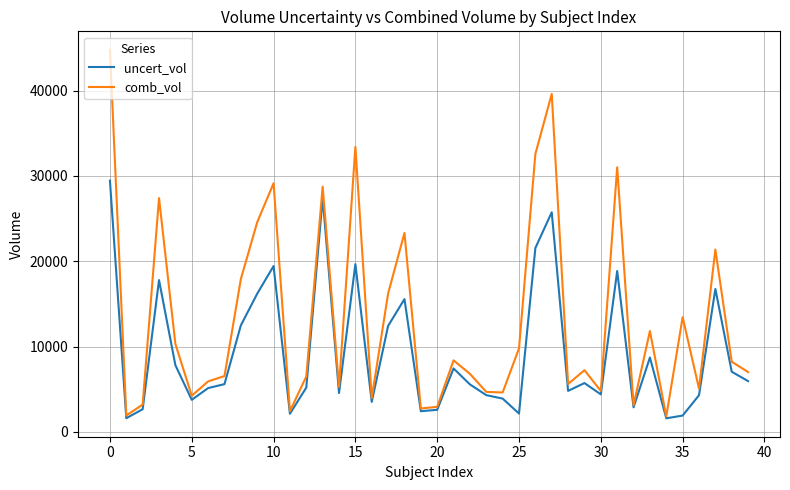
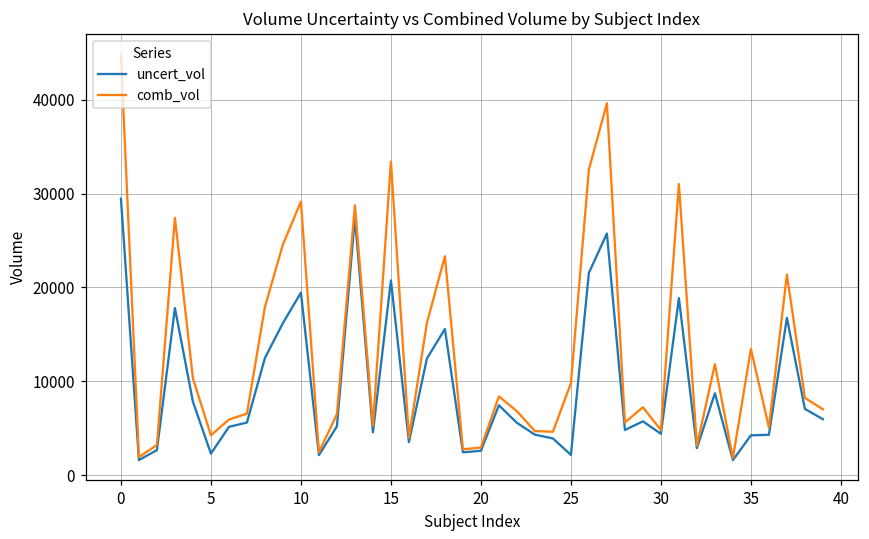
  {
    "uncert_vol": {
      "0": 29000,
-     "5": 4000,
+     "5": 2000,
      "10": 19000,
-     "15": 20000,
+     "15": 21000,
      "20": 3000,
      "25": 2000,
      "30": 4000,
-     "35": 2000
+     "35": 4000
    },
    "comb_vol": {
      "5": 4000,
      "10": 29000,
      "15": 33000,
      "20": 3000,
      "25": 10000,
      "30": 5000,
      "35": 13000
    }
  }
